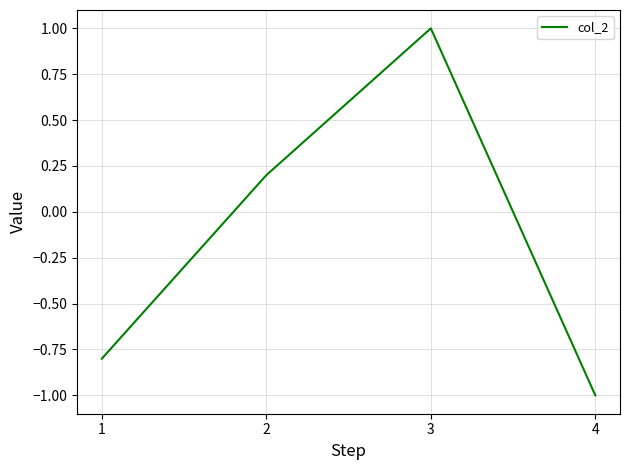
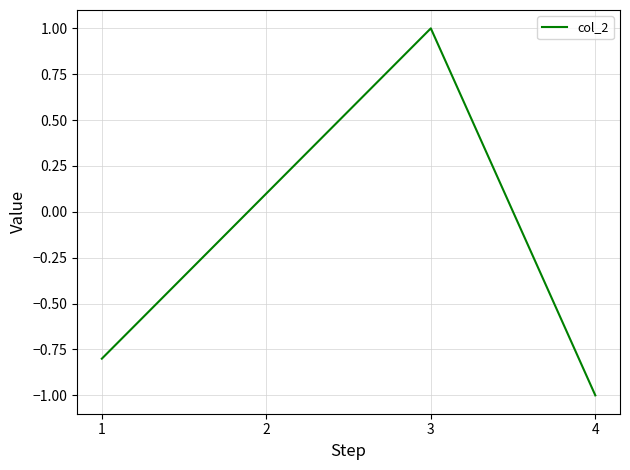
  {
    "1": -0.8,
-   "2": 0.2,
+   "2": 0.1,
    "3": 1.0,
    "4": -1.0
  }
